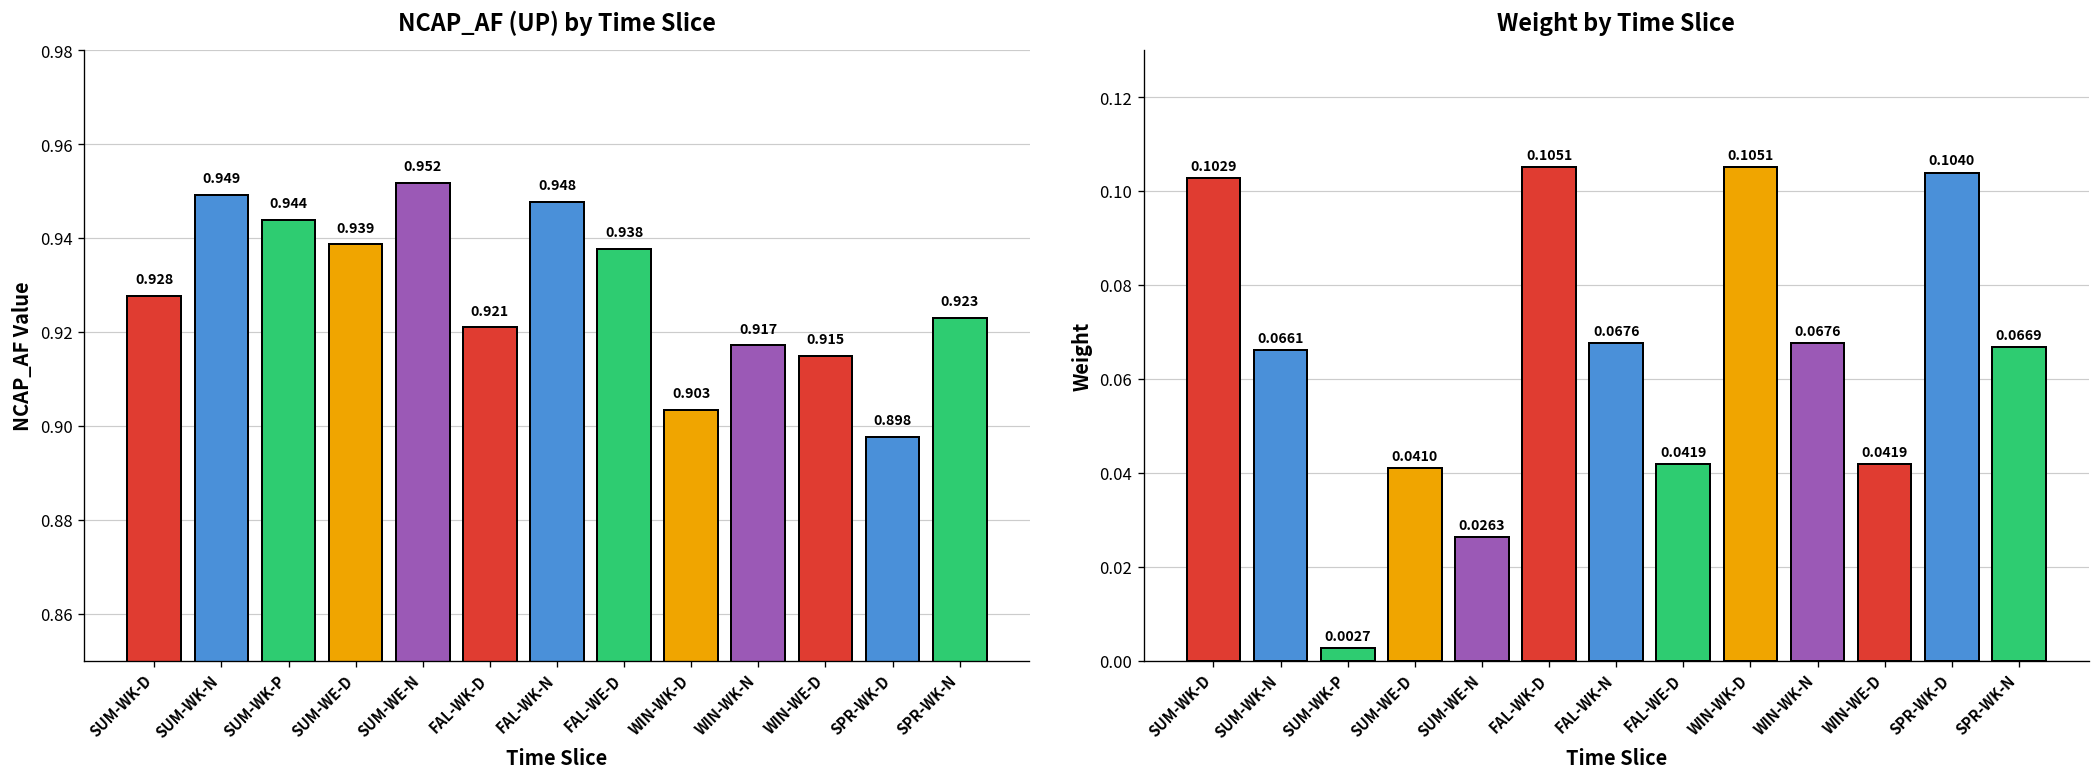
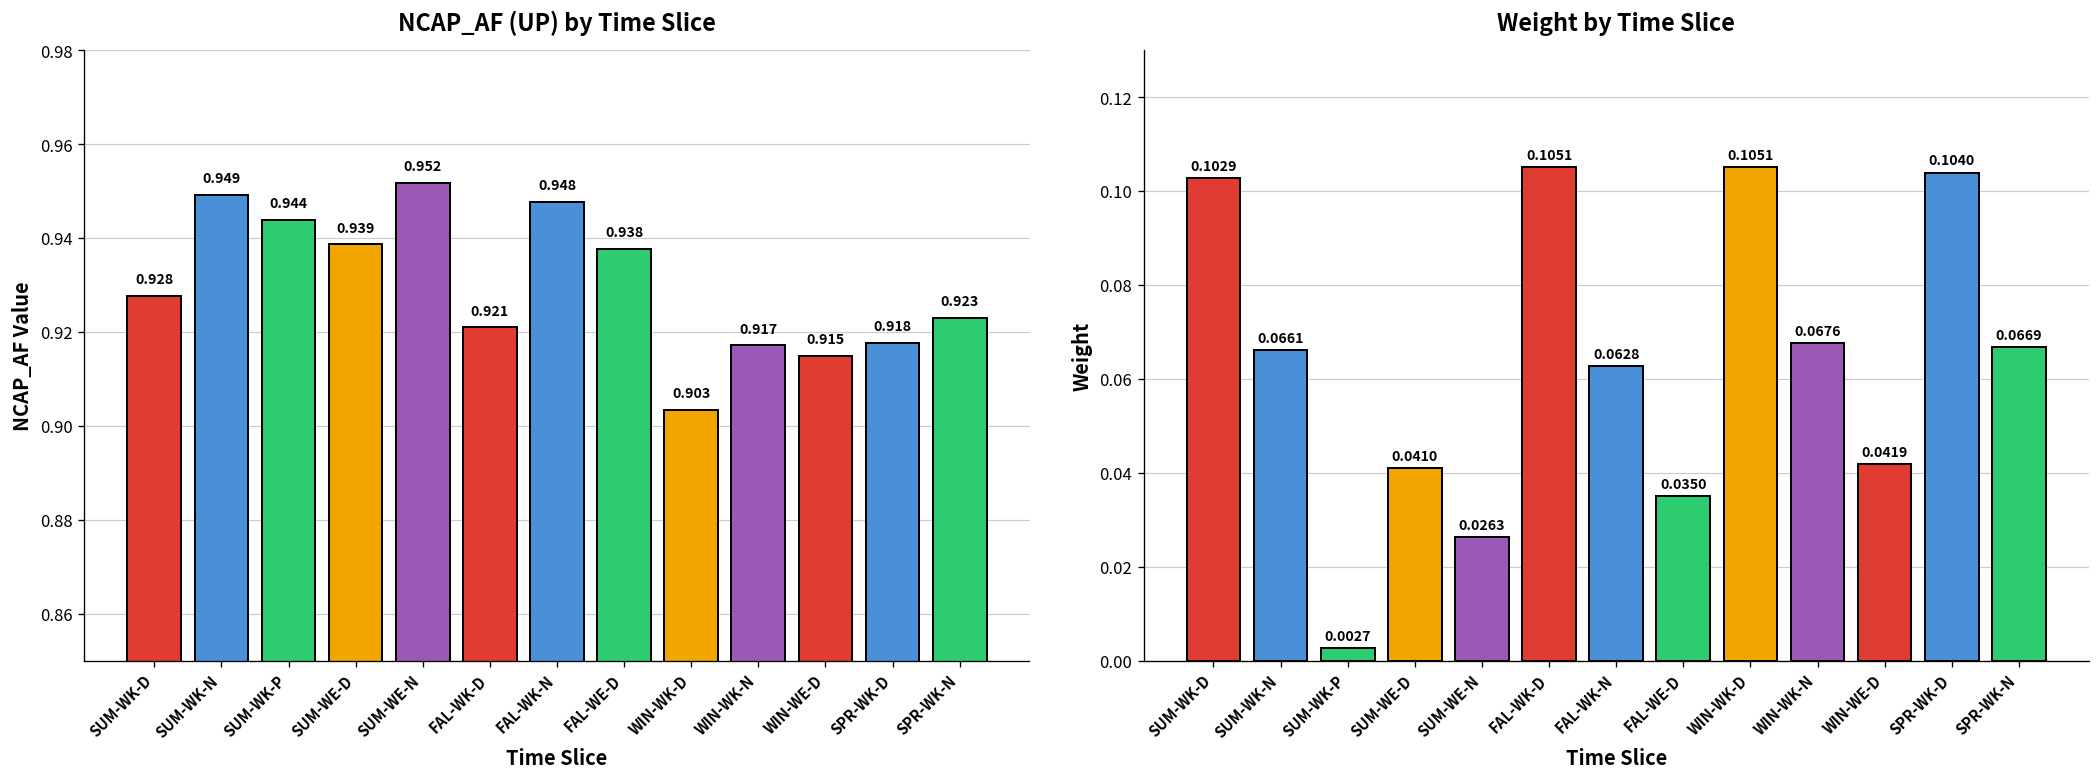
  {
    "NCAP_AF (UP) by Time Slice": {
      "SUM-WK-D": 0.928,
      "SUM-WK-N": 0.949,
      "SUM-WK-P": 0.944,
      "SUM-WE-D": 0.939,
      "SUM-WE-N": 0.952,
      "FAL-WK-D": 0.921,
      "FAL-WK-N": 0.948,
      "FAL-WE-D": 0.938,
      "WIN-WK-D": 0.903,
      "WIN-WK-N": 0.917,
      "WIN-WE-D": 0.915,
-     "SPR-WK-D": 0.898,
+     "SPR-WK-D": 0.918,
      "SPR-WK-N": 0.923
    },
    "Weight by Time Slice": {
      "SUM-WK-D": 0.1029,
      "SUM-WK-N": 0.0661,
      "SUM-WK-P": 0.0027,
      "SUM-WE-D": 0.0410,
      "SUM-WE-N": 0.0263,
      "FAL-WK-D": 0.1051,
-     "FAL-WK-N": 0.0676,
-     "FAL-WE-D": 0.0419,
+     "FAL-WK-N": 0.0628,
+     "FAL-WE-D": 0.0350,
      "WIN-WK-D": 0.1051,
      "WIN-WK-N": 0.0676,
      "WIN-WE-D": 0.0419,
      "SPR-WK-D": 0.1040,
      "SPR-WK-N": 0.0669
    }
  }
